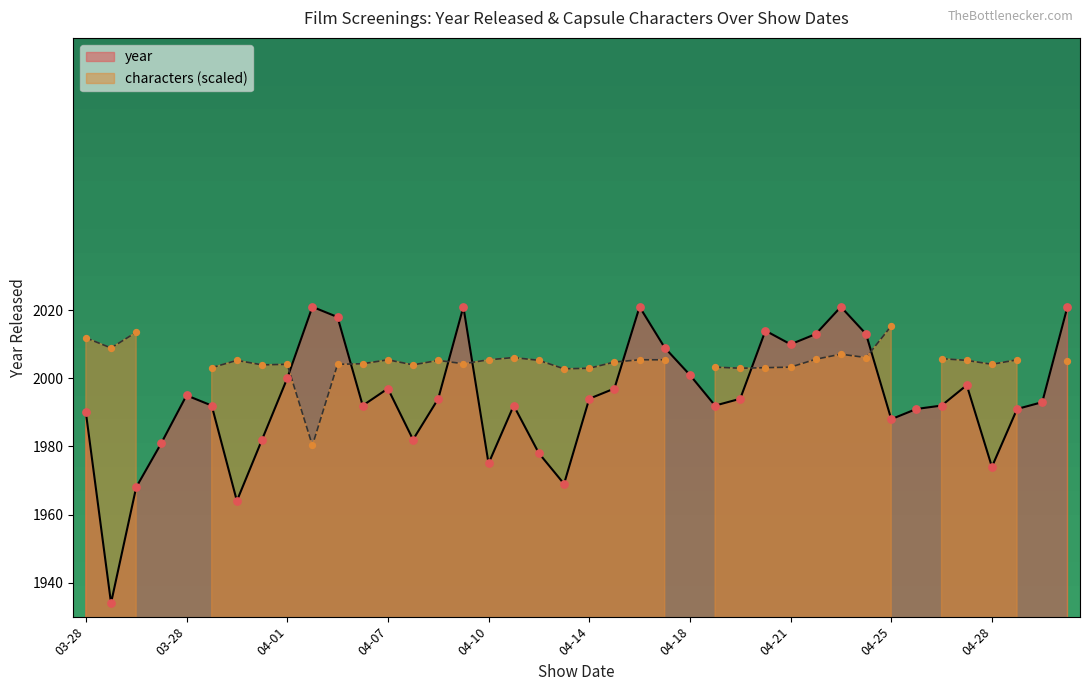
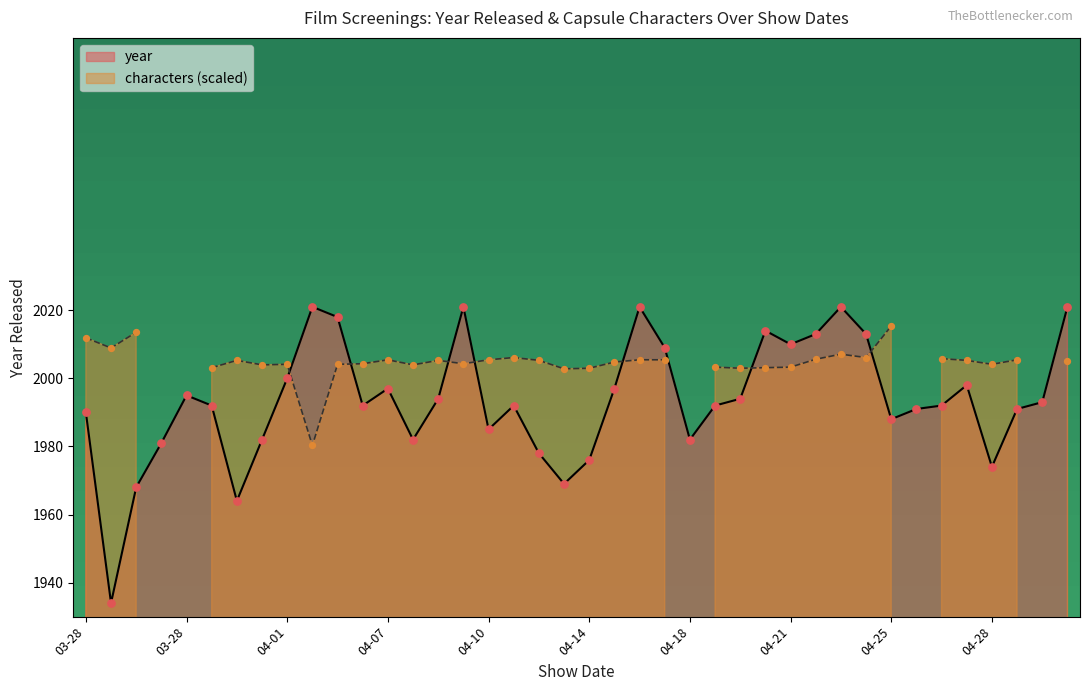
  {
    "year": {
      "04-01": 2000,
      "04-07": 1997,
-     "04-10": 1975,
-     "04-14": 1994,
-     "04-18": 2001,
+     "04-10": 1985,
+     "04-14": 1976,
+     "04-18": 1982,
      "04-21": 2010,
      "04-25": 1988,
      "04-28": 1974
    }
  }
